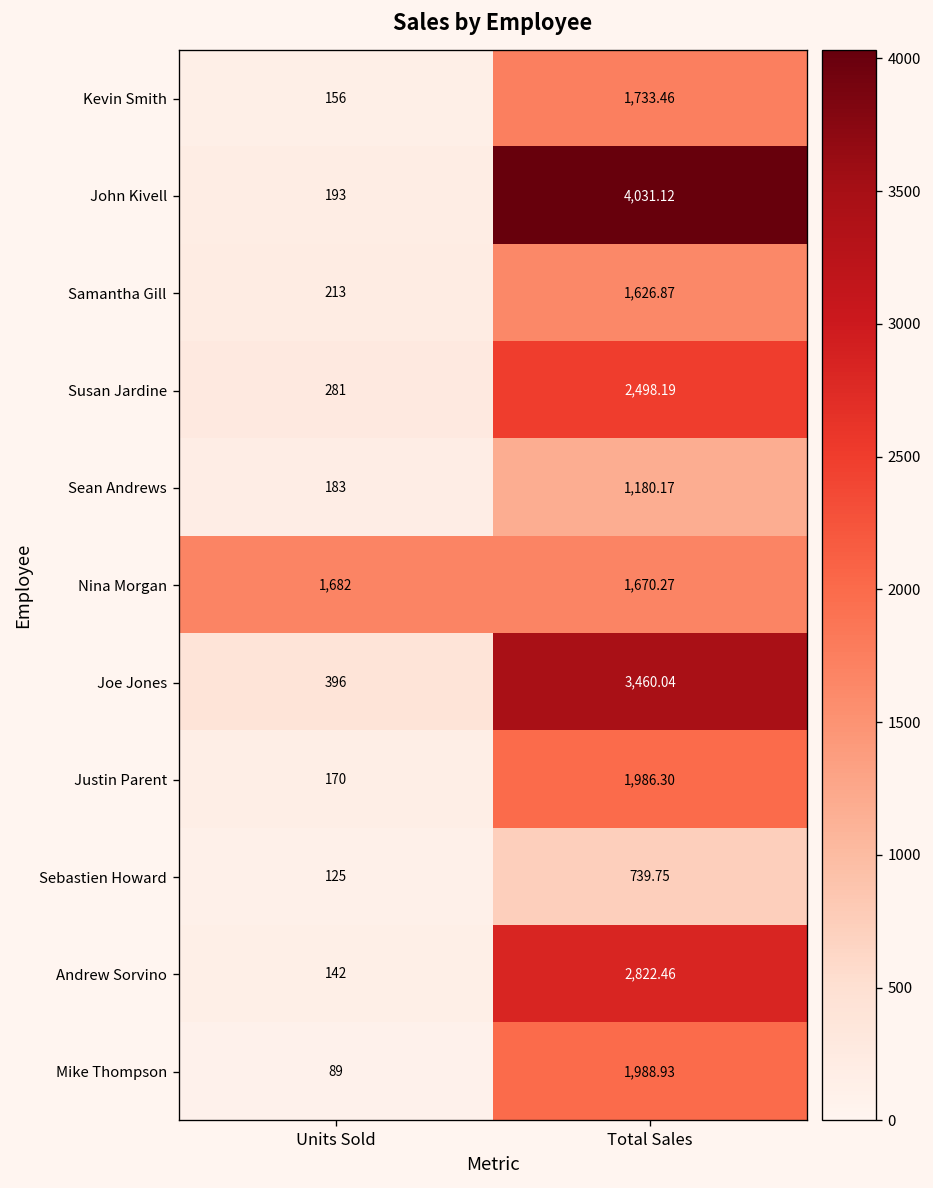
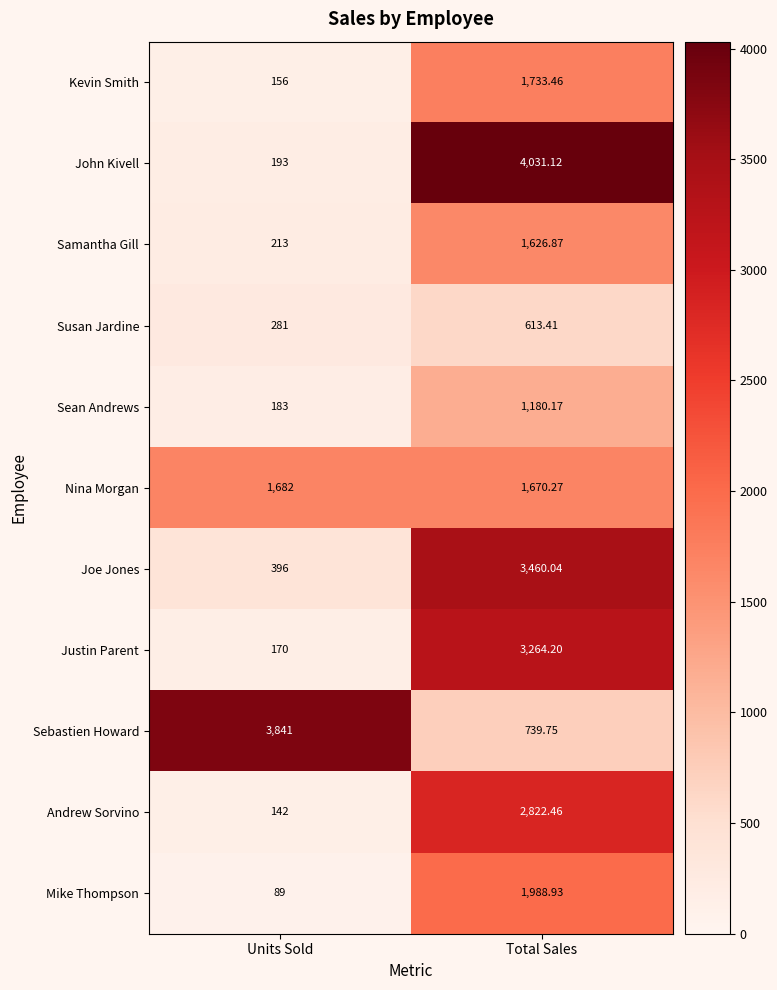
  {
    "Kevin Smith": {
      "Units Sold": "156",
      "Total Sales": "1,733.46"
    },
    "John Kivell": {
      "Units Sold": "193",
      "Total Sales": "4,031.12"
    },
    "Samantha Gill": {
      "Units Sold": "213",
      "Total Sales": "1,626.87"
    },
    "Susan Jardine": {
      "Units Sold": "281",
-     "Total Sales": "2,498.19"
+     "Total Sales": "613.41"
    },
    "Sean Andrews": {
      "Units Sold": "183",
      "Total Sales": "1,180.17"
    },
    "Nina Morgan": {
      "Units Sold": "1,682",
      "Total Sales": "1,670.27"
    },
    "Joe Jones": {
      "Units Sold": "396",
      "Total Sales": "3,460.04"
    },
    "Justin Parent": {
      "Units Sold": "170",
-     "Total Sales": "1,986.30"
+     "Total Sales": "3,264.20"
    },
    "Sebastien Howard": {
-     "Units Sold": "125",
+     "Units Sold": "3,841",
      "Total Sales": "739.75"
    },
    "Andrew Sorvino": {
      "Units Sold": "142",
      "Total Sales": "2,822.46"
    },
    "Mike Thompson": {
      "Units Sold": "89",
      "Total Sales": "1,988.93"
    }
  }
